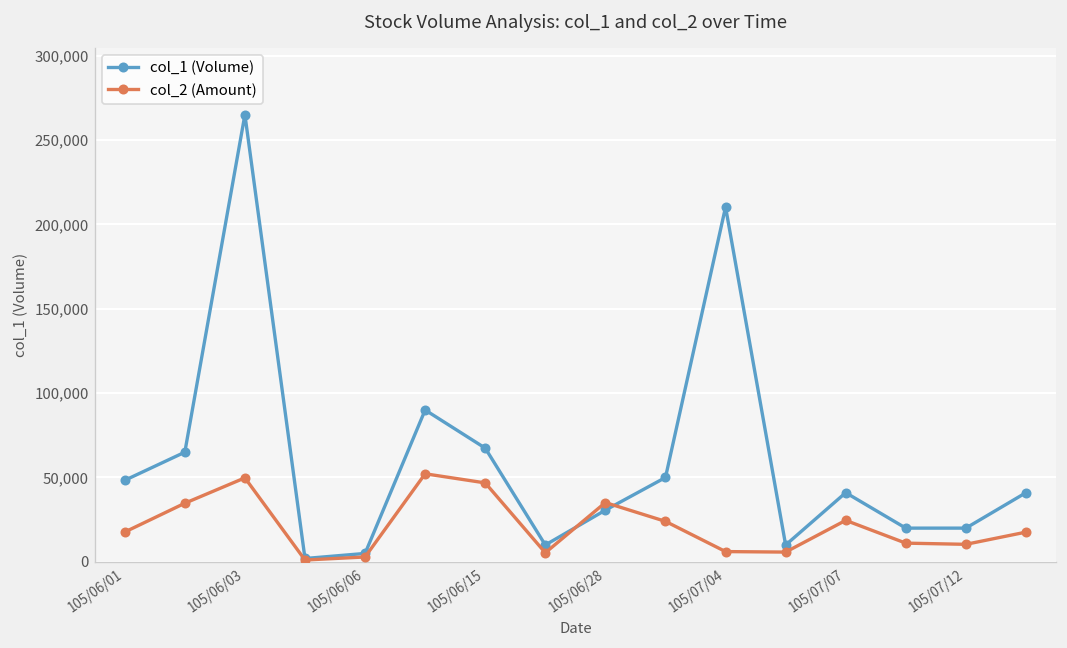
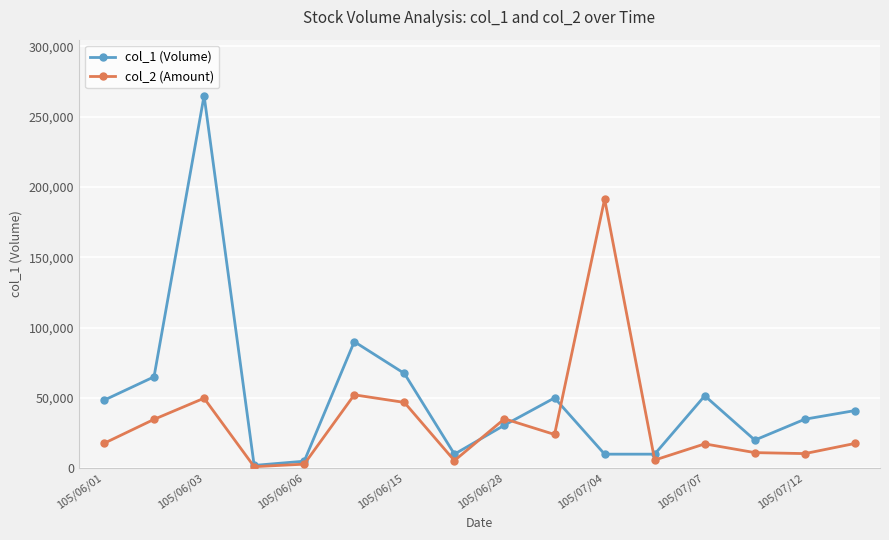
  {
    "col_1 (Volume)": {
      "105/06/01": "48,000",
      "105/06/03": "265,000",
      "105/06/06": "5,000",
      "105/06/15": "67,000",
      "105/06/28": "31,000",
-     "105/07/04": "210,000",
-     "105/07/07": "41,000",
-     "105/07/12": "20,000"
+     "105/07/04": "10,000",
+     "105/07/07": "51,000",
+     "105/07/12": "35,000"
    },
    "col_2 (Amount)": {
      "105/06/01": "18,000",
      "105/06/03": "50,000",
      "105/06/06": "3,000",
      "105/06/15": "47,000",
      "105/06/28": "35,000",
-     "105/07/04": "6,000",
-     "105/07/07": "25,000",
+     "105/07/04": "191,000",
+     "105/07/07": "17,000",
      "105/07/12": "10,000"
    }
  }
